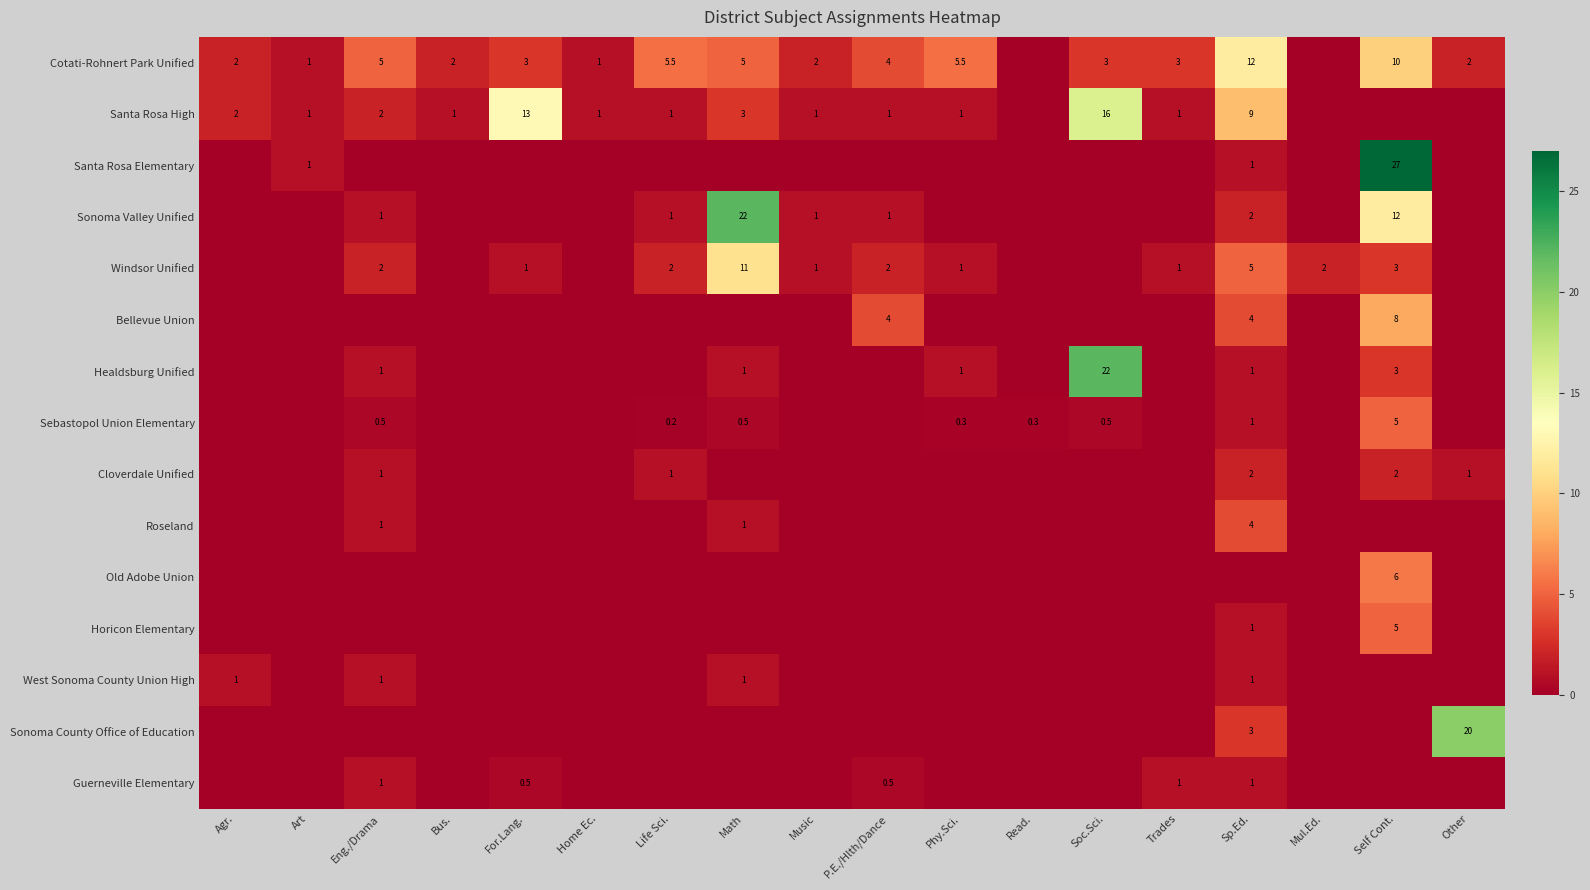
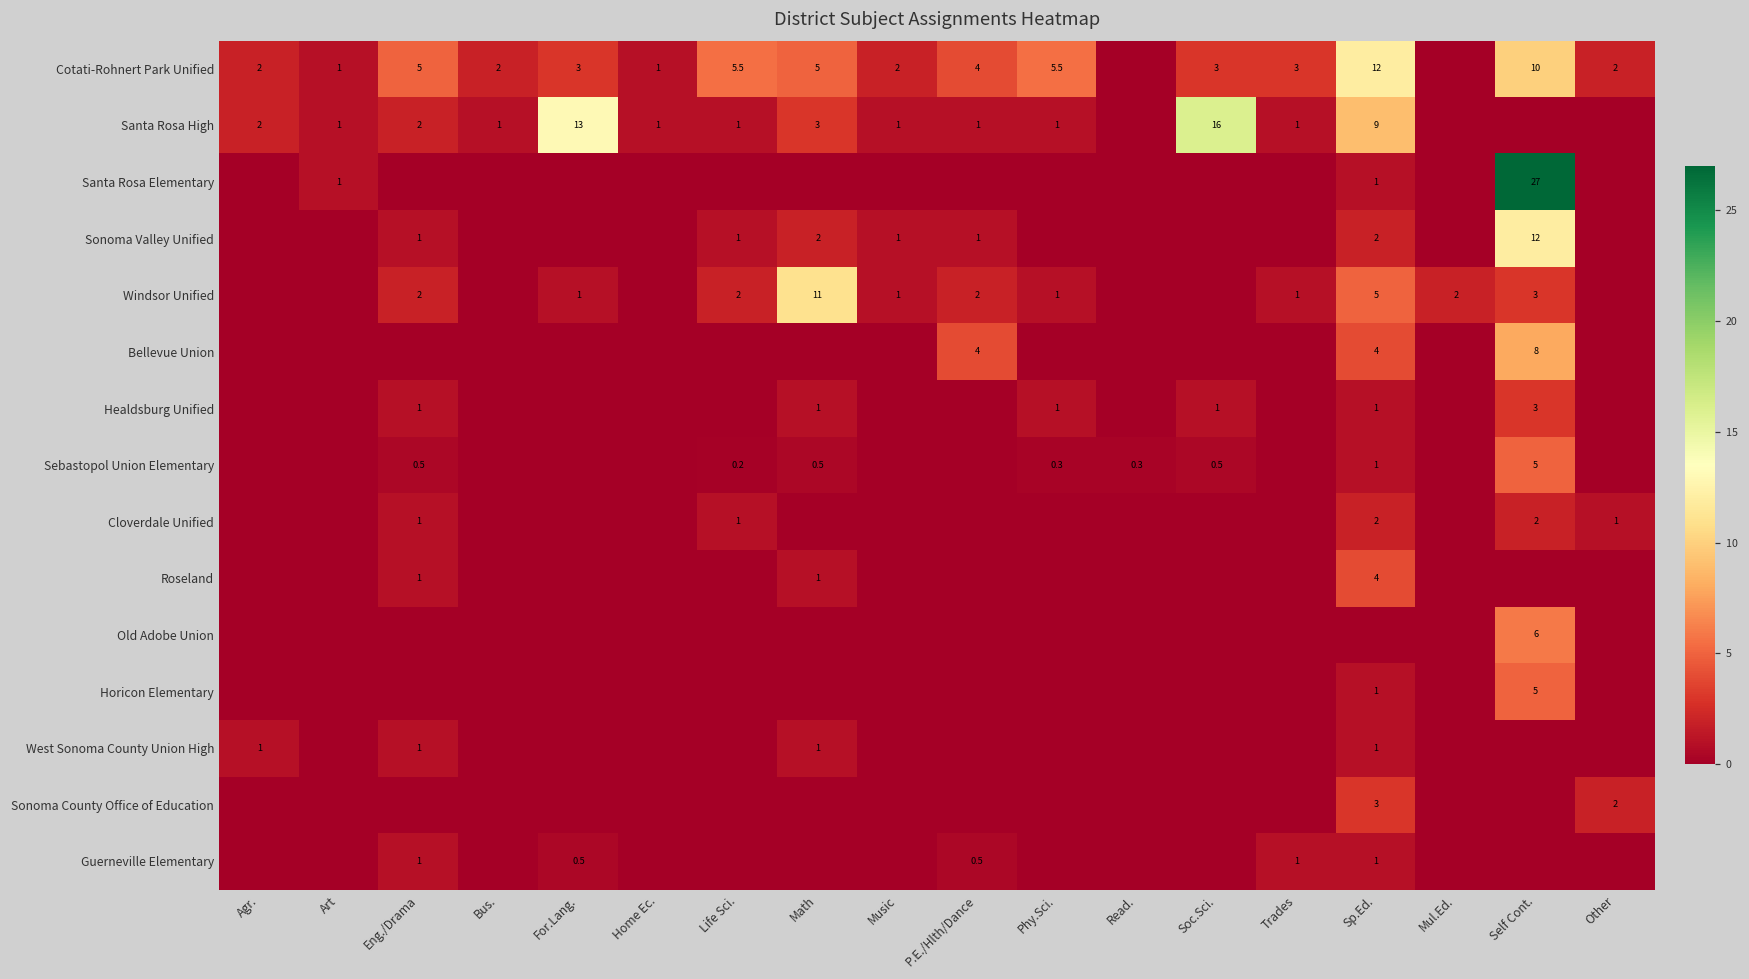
  {
    "Cotati-Rohnert Park Unified": {
      "Agr.": 2,
      "Art": 1,
      "Eng./Drama": 5,
      "Bus.": 2,
      "For.Lang.": 3,
      "Home Ec.": 1,
      "Life Sci.": 5.5,
      "Math": 5,
      "Music": 2,
      "P.E./Hlth/Dance": 4,
      "Phy.Sci.": 5.5,
      "Soc.Sci.": 3,
      "Trades": 3,
      "Sp.Ed.": 12,
      "Self Cont.": 10,
      "Other": 2
    },
    "Santa Rosa High": {
      "Agr.": 2,
      "Art": 1,
      "Eng./Drama": 2,
      "Bus.": 1,
      "For.Lang.": 13,
      "Home Ec.": 1,
      "Life Sci.": 1,
      "Math": 3,
      "Music": 1,
      "P.E./Hlth/Dance": 1,
      "Phy.Sci.": 1,
      "Soc.Sci.": 16,
      "Trades": 1,
      "Sp.Ed.": 9
    },
    "Santa Rosa Elementary": {
      "Art": 1,
      "Sp.Ed.": 1,
      "Self Cont.": 27
    },
    "Sonoma Valley Unified": {
      "Eng./Drama": 1,
      "Life Sci.": 1,
-     "Math": 22,
+     "Math": 2,
      "Music": 1,
      "P.E./Hlth/Dance": 1,
      "Sp.Ed.": 2,
      "Self Cont.": 12
    },
    "Windsor Unified": {
      "Eng./Drama": 2,
      "For.Lang.": 1,
      "Life Sci.": 2,
      "Math": 11,
      "Music": 1,
      "P.E./Hlth/Dance": 2,
      "Phy.Sci.": 1,
      "Trades": 1,
      "Sp.Ed.": 5,
      "Mul.Ed.": 2,
      "Self Cont.": 3
    },
    "Bellevue Union": {
      "P.E./Hlth/Dance": 4,
      "Sp.Ed.": 4,
      "Self Cont.": 8
    },
    "Healdsburg Unified": {
      "Eng./Drama": 1,
      "Math": 1,
      "Phy.Sci.": 1,
-     "Soc.Sci.": 22,
+     "Soc.Sci.": 1,
      "Sp.Ed.": 1,
      "Self Cont.": 3
    },
    "Sebastopol Union Elementary": {
      "Eng./Drama": 0.5,
      "Life Sci.": 0.2,
      "Math": 0.5,
      "Phy.Sci.": 0.3,
      "Read.": 0.3,
      "Soc.Sci.": 0.5,
      "Sp.Ed.": 1,
      "Self Cont.": 5
    },
    "Cloverdale Unified": {
      "Eng./Drama": 1,
      "Life Sci.": 1,
      "Sp.Ed.": 2,
      "Self Cont.": 2,
      "Other": 1
    },
    "Roseland": {
      "Eng./Drama": 1,
      "Math": 1,
      "Sp.Ed.": 4
    },
    "Old Adobe Union": {
      "Self Cont.": 6
    },
    "Horicon Elementary": {
      "Sp.Ed.": 1,
      "Self Cont.": 5
    },
    "West Sonoma County Union High": {
      "Agr.": 1,
      "Eng./Drama": 1,
      "Math": 1,
      "Sp.Ed.": 1
    },
    "Sonoma County Office of Education": {
      "Sp.Ed.": 3,
-     "Other": 20
+     "Other": 2
    },
    "Guerneville Elementary": {
      "Eng./Drama": 1,
      "For.Lang.": 0.5,
      "P.E./Hlth/Dance": 0.5,
      "Trades": 1,
      "Sp.Ed.": 1
    }
  }
